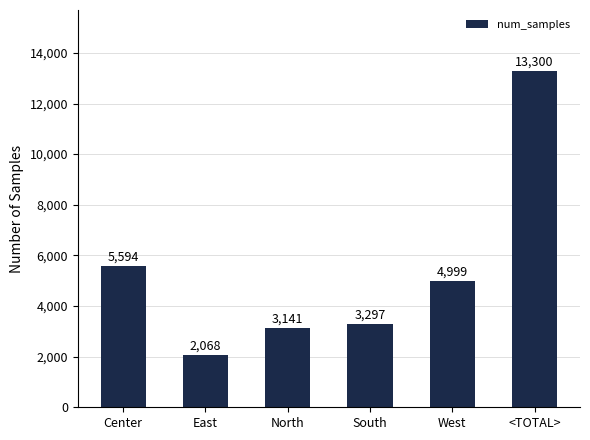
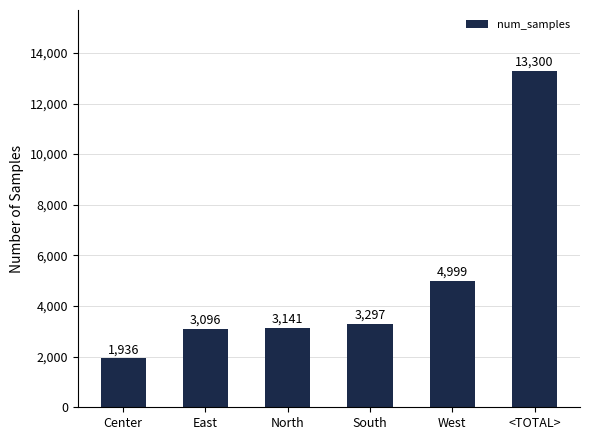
  {
-   "Center": "5,594",
-   "East": "2,068",
+   "Center": "1,936",
+   "East": "3,096",
    "North": "3,141",
    "South": "3,297",
    "West": "4,999",
    "<TOTAL>": "13,300"
  }
